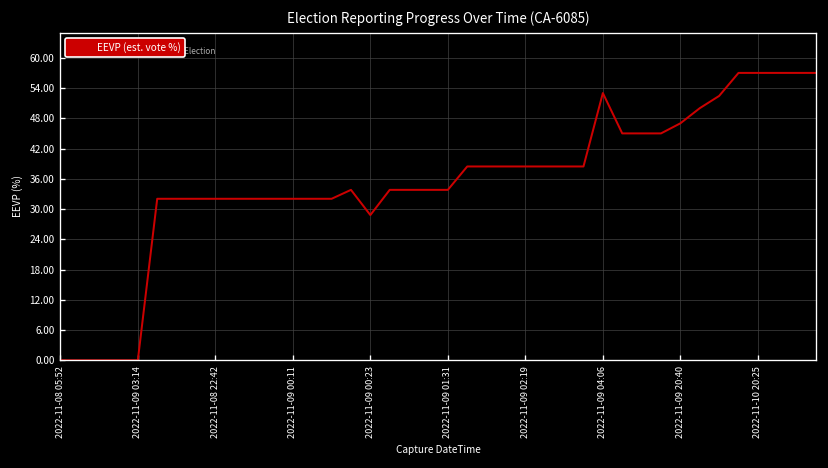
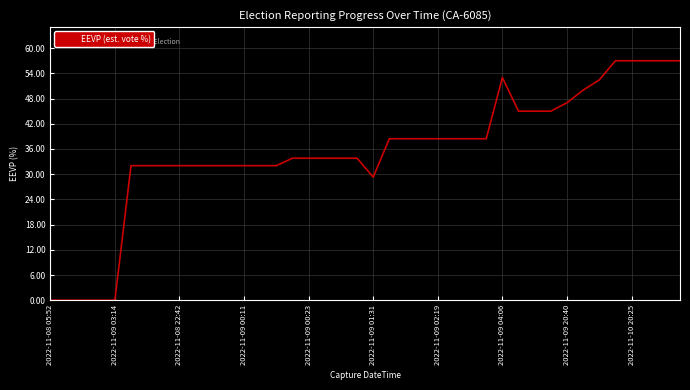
  {
    "2022-11-08 05:52": 0,
    "2022-11-09 03:14": 0,
    "2022-11-08 22:42": 32,
    "2022-11-09 00:11": 32,
-   "2022-11-09 00:23": 29,
-   "2022-11-09 01:31": 34,
+   "2022-11-09 00:23": 34,
+   "2022-11-09 01:31": 29,
    "2022-11-09 02:19": 38,
    "2022-11-09 04:06": 53,
    "2022-11-09 20:40": 47,
    "2022-11-10 20:25": 57
  }
